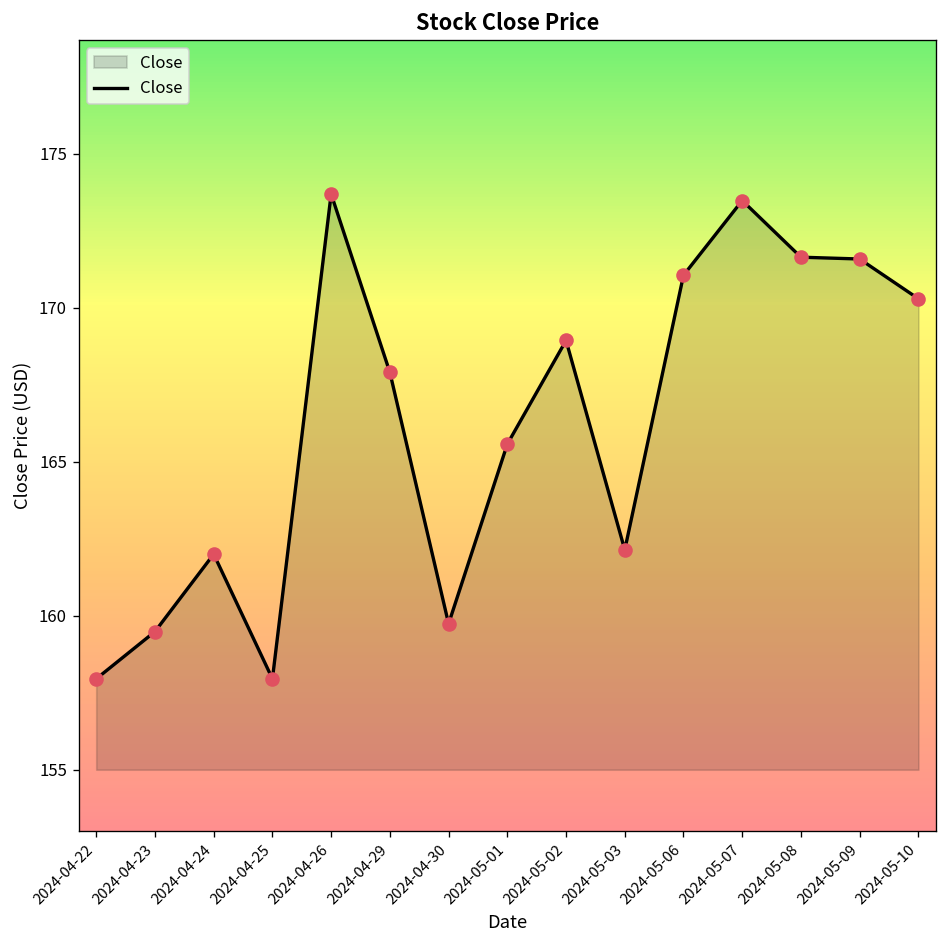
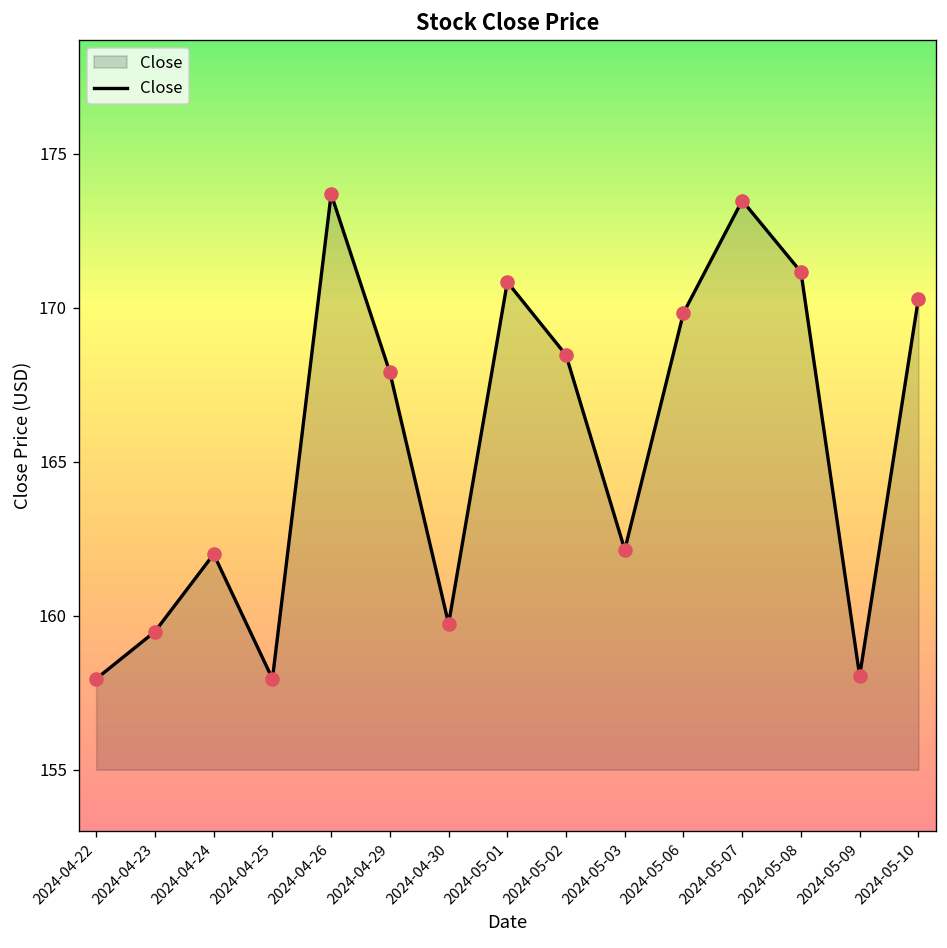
  {
    "2024-04-22": 157.9,
    "2024-04-23": 159.5,
    "2024-04-24": 162.0,
    "2024-04-25": 157.9,
    "2024-04-26": 173.7,
    "2024-04-29": 167.9,
    "2024-04-30": 159.7,
-   "2024-05-01": 165.6,
-   "2024-05-02": 168.9,
+   "2024-05-01": 170.8,
+   "2024-05-02": 168.5,
    "2024-05-03": 162.1,
-   "2024-05-06": 171.1,
+   "2024-05-06": 169.8,
    "2024-05-07": 173.5,
-   "2024-05-08": 171.6,
-   "2024-05-09": 171.6,
+   "2024-05-08": 171.2,
+   "2024-05-09": 158.0,
    "2024-05-10": 170.3
  }
